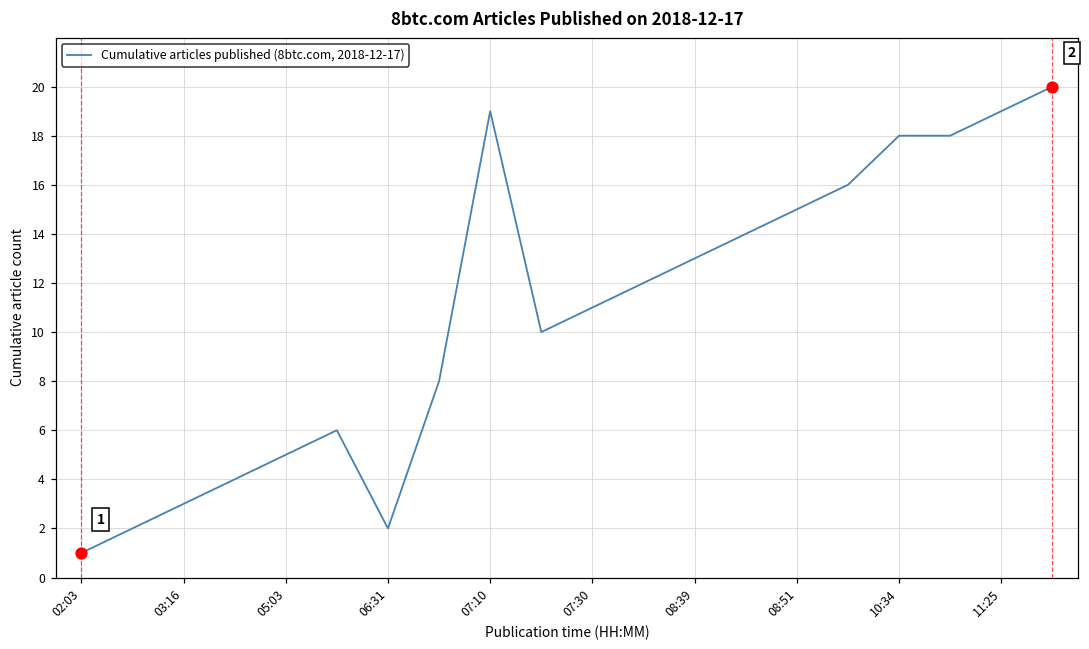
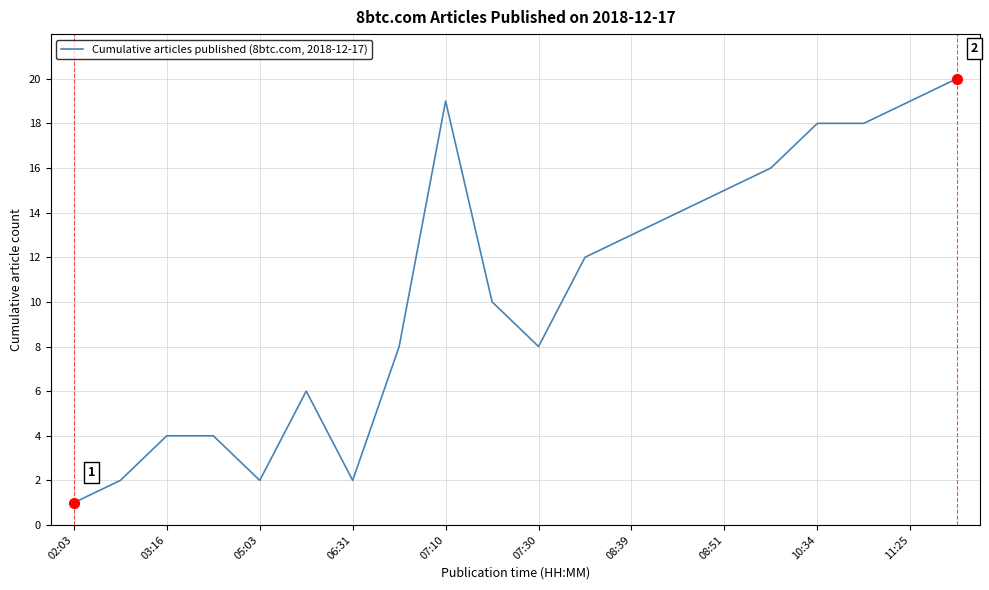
  {
    "Cumulative articles published (8btc.com, 2018-12-17)": {
-     "03:16": 3,
-     "05:03": 5,
+     "03:16": 4,
+     "05:03": 2,
      "06:31": 2,
      "07:10": 19,
-     "07:30": 11,
+     "07:30": 8,
      "08:39": 13,
      "08:51": 15,
      "10:34": 18,
      "11:25": 19
    }
  }
